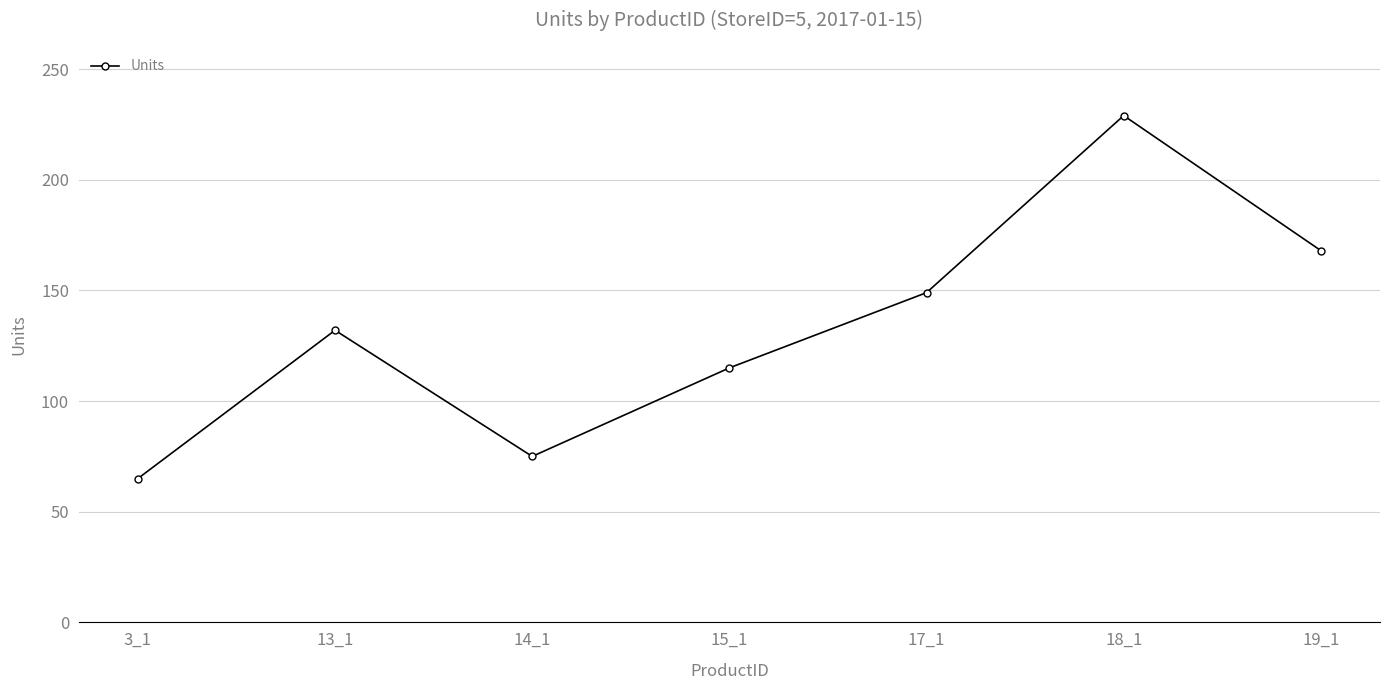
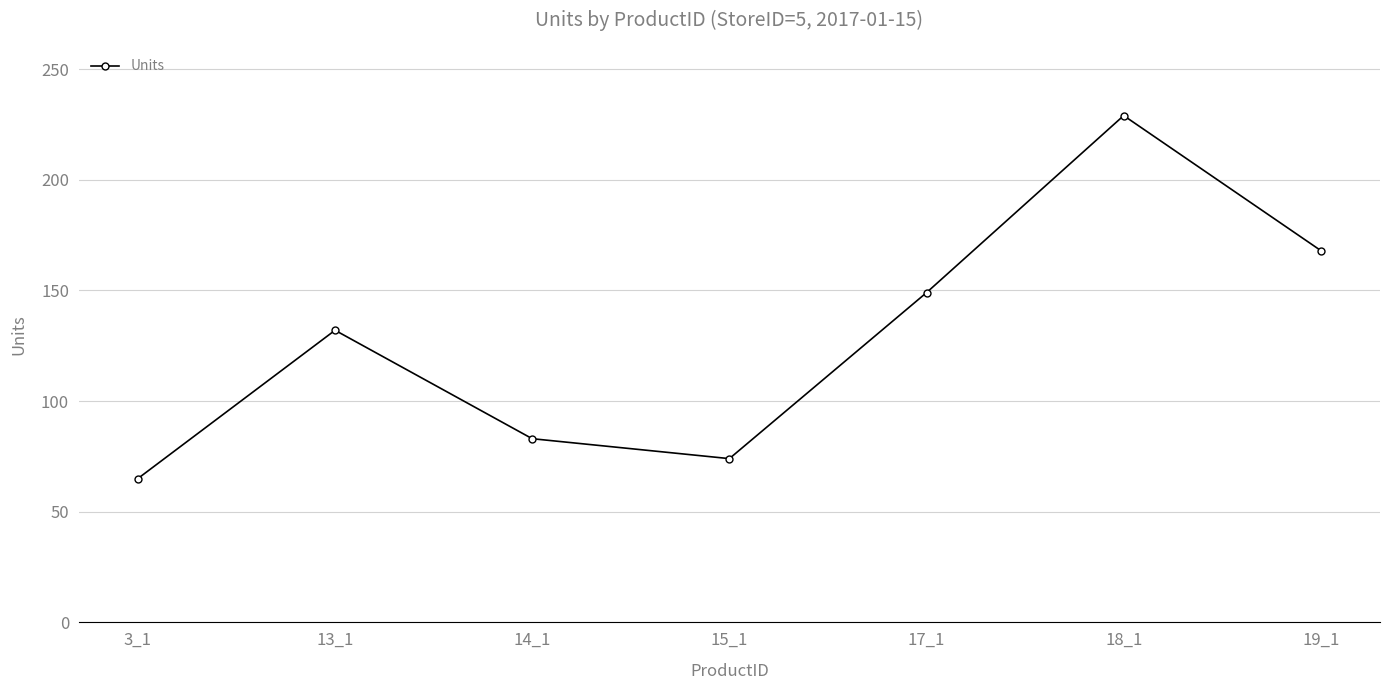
  {
    "3_1": 65,
    "13_1": 132,
-   "14_1": 75,
-   "15_1": 115,
+   "14_1": 83,
+   "15_1": 74,
    "17_1": 149,
    "18_1": 229,
    "19_1": 168
  }
